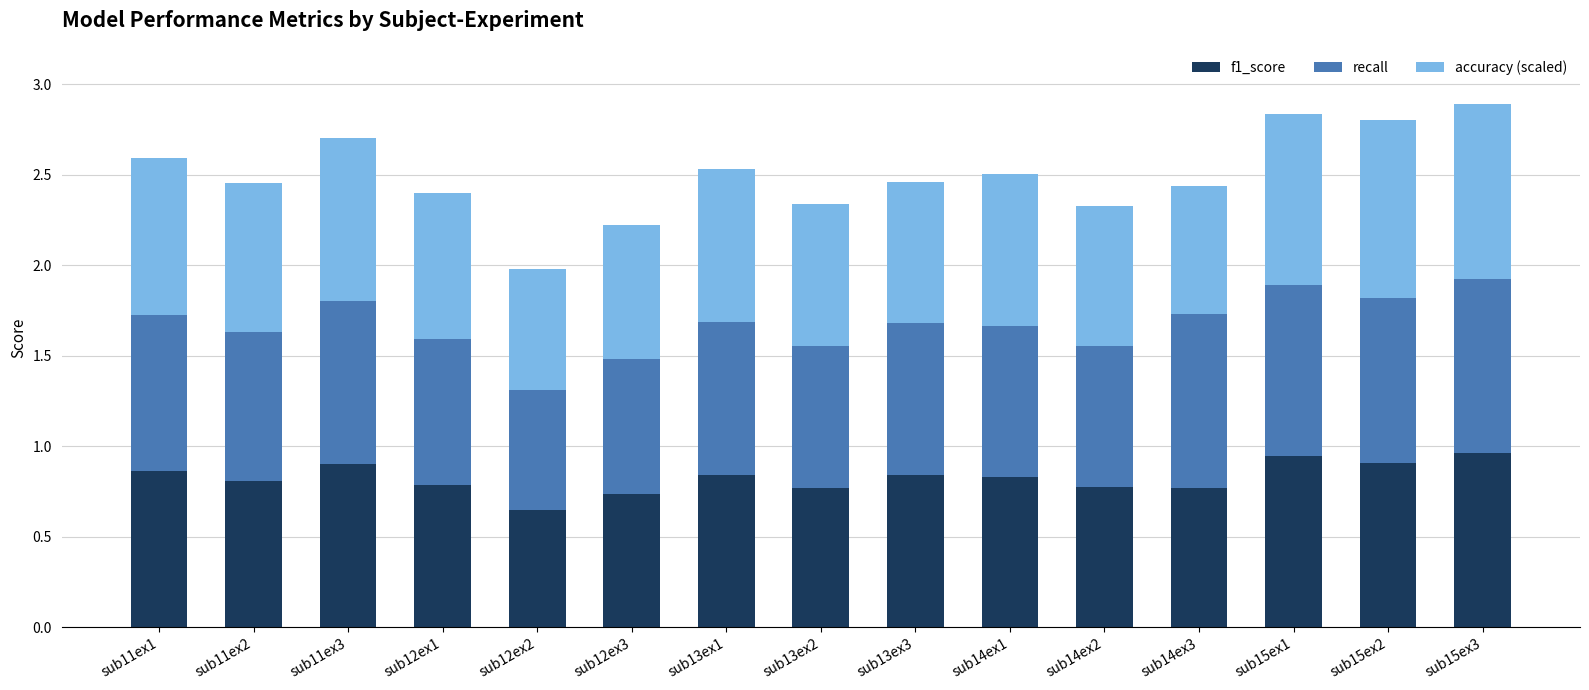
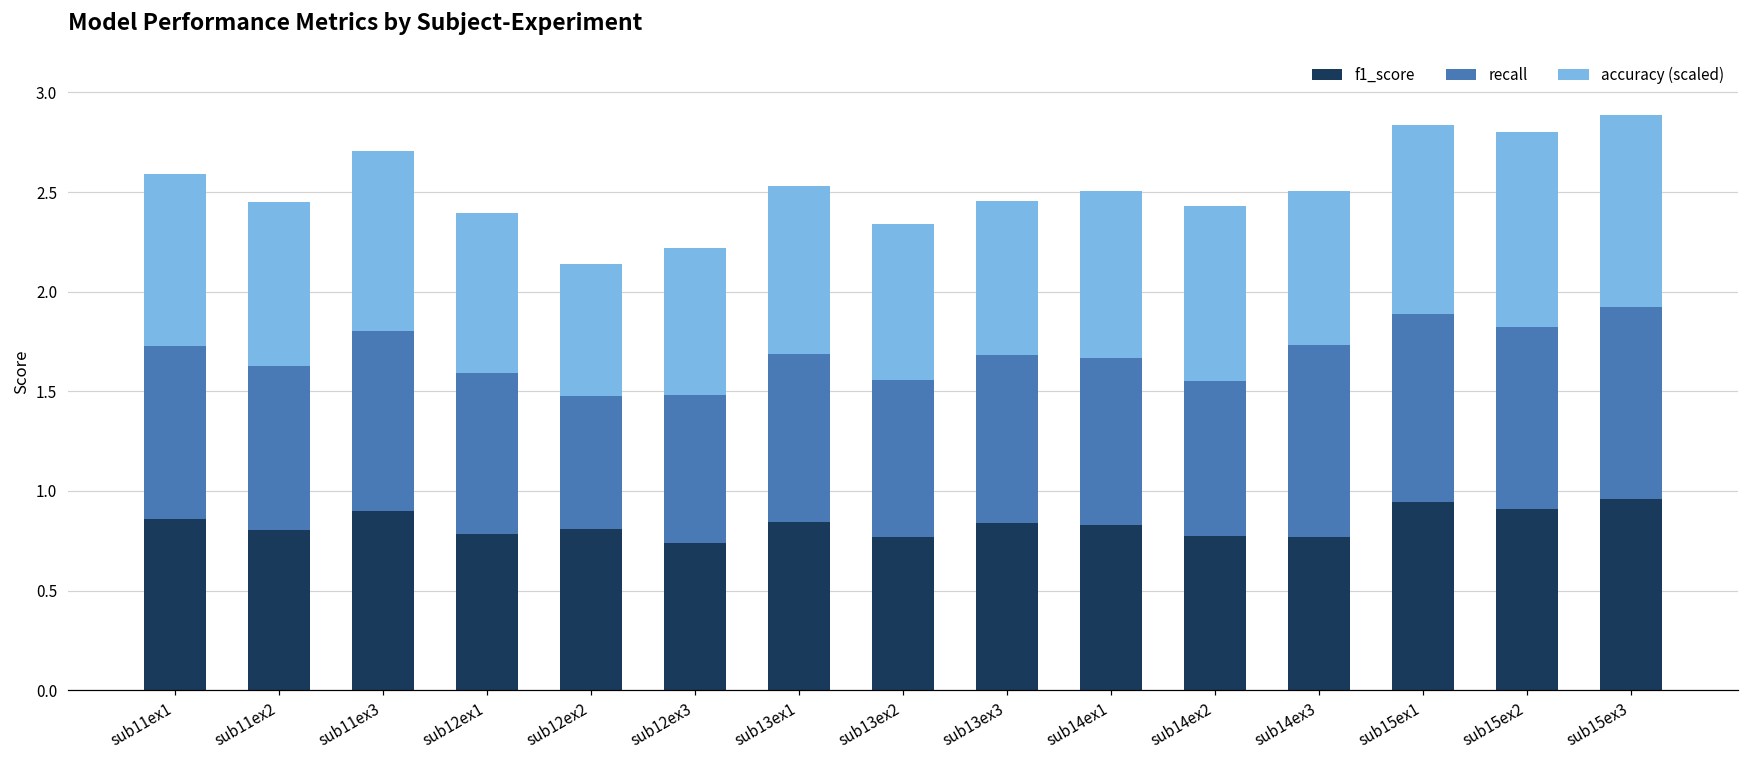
  {
    "f1_score": {
      "sub11ex1": 0.86,
      "sub11ex2": 0.81,
      "sub11ex3": 0.90,
      "sub12ex1": 0.79,
-     "sub12ex2": 0.65,
+     "sub12ex2": 0.81,
      "sub12ex3": 0.74,
      "sub13ex1": 0.84,
      "sub13ex2": 0.77,
      "sub13ex3": 0.84,
      "sub14ex1": 0.83,
      "sub14ex2": 0.78,
      "sub14ex3": 0.77,
      "sub15ex1": 0.94,
      "sub15ex2": 0.91,
      "sub15ex3": 0.96
    },
    "recall": {
      "sub11ex1": 0.87,
      "sub11ex2": 0.82,
      "sub11ex3": 0.90,
      "sub12ex1": 0.81,
      "sub12ex2": 0.67,
      "sub12ex3": 0.74,
      "sub13ex1": 0.84,
      "sub13ex2": 0.78,
      "sub13ex3": 0.84,
      "sub14ex1": 0.84,
      "sub14ex2": 0.78,
      "sub14ex3": 0.96,
      "sub15ex1": 0.94,
      "sub15ex2": 0.91,
      "sub15ex3": 0.96
    },
    "accuracy (scaled)": {
      "sub11ex1": 0.87,
      "sub11ex2": 0.82,
      "sub11ex3": 0.90,
      "sub12ex1": 0.81,
      "sub12ex2": 0.67,
      "sub12ex3": 0.74,
      "sub13ex1": 0.84,
      "sub13ex2": 0.78,
      "sub13ex3": 0.77,
      "sub14ex1": 0.84,
-     "sub14ex2": 0.78,
-     "sub14ex3": 0.71,
+     "sub14ex2": 0.88,
+     "sub14ex3": 0.78,
      "sub15ex1": 0.94,
      "sub15ex2": 0.98,
      "sub15ex3": 0.96
    }
  }
